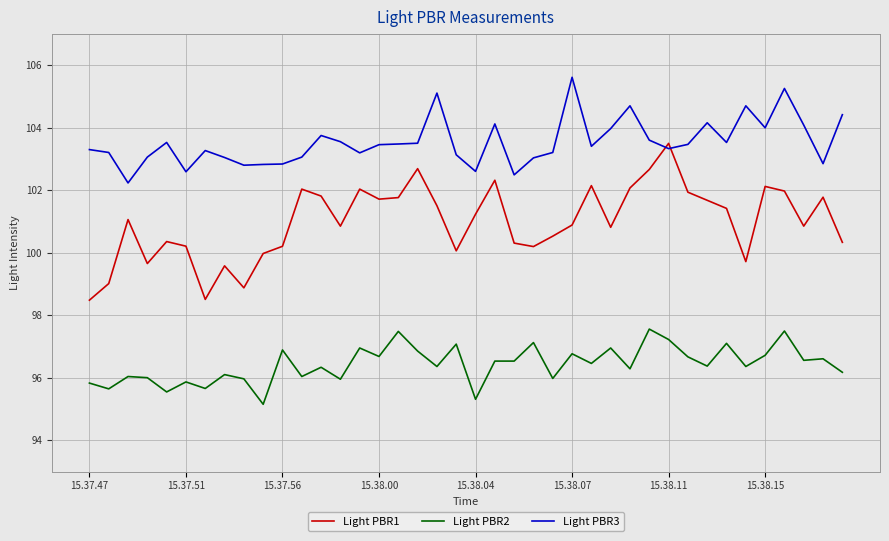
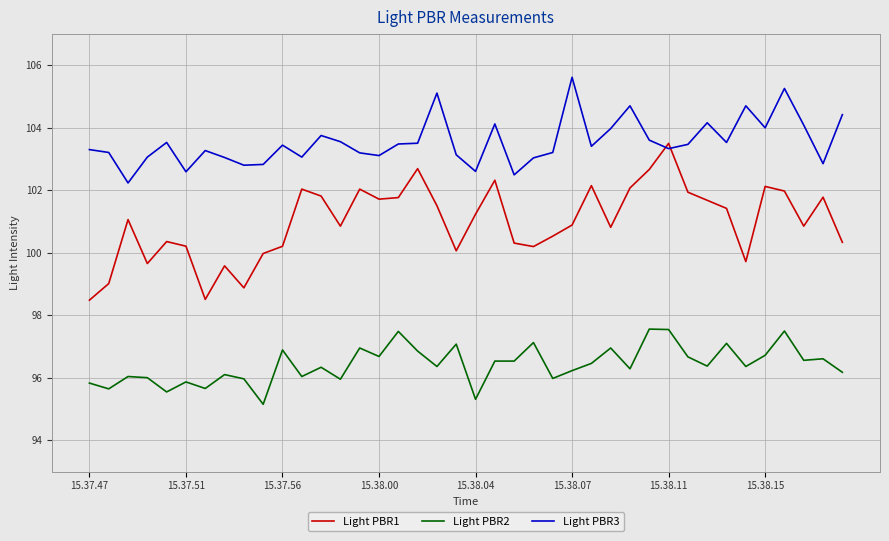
  {
    "Light PBR1": {
      "15.37.47": 98.5,
      "15.37.56": 100.2,
      "15.38.00": 101.7,
      "15.38.07": 100.9,
      "15.38.11": 103.5
    },
    "Light PBR2": {
      "15.37.47": 95.8,
      "15.37.56": 96.9,
      "15.38.00": 96.7,
-     "15.38.07": 96.8,
-     "15.38.11": 97.2
+     "15.38.07": 96.2,
+     "15.38.11": 97.5
    },
    "Light PBR3": {
      "15.37.47": 103.3,
-     "15.37.56": 102.8,
-     "15.38.00": 103.5,
+     "15.37.56": 103.4,
+     "15.38.00": 103.1,
      "15.38.07": 105.6,
      "15.38.11": 103.3
    }
  }
